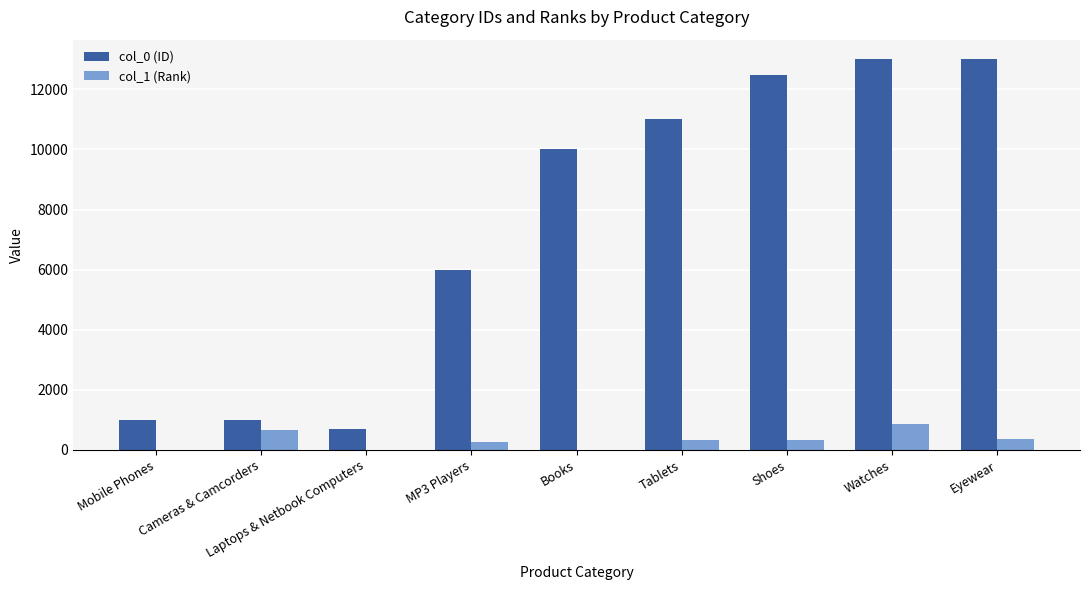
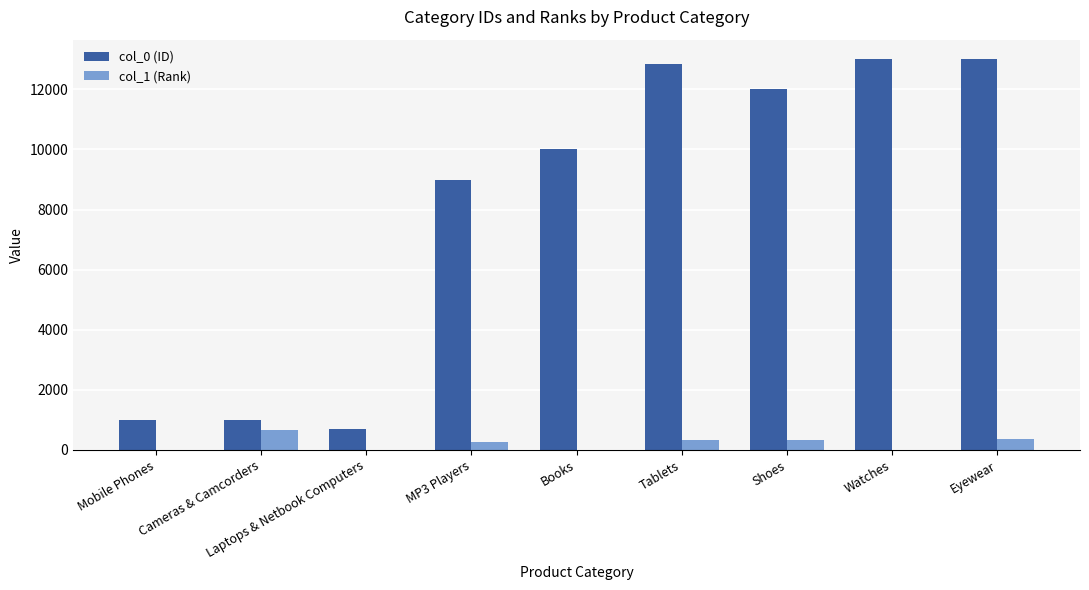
  {
    "col_0 (ID)": {
      "Mobile Phones": 1000,
      "Cameras & Camcorders": 1000,
      "Laptops & Netbook Computers": 700,
-     "MP3 Players": 6000,
+     "MP3 Players": 9000,
      "Books": 10000,
-     "Tablets": 11000,
-     "Shoes": 12500,
+     "Tablets": 12800,
+     "Shoes": 12000,
      "Watches": 13000,
      "Eyewear": 13000
    },
    "col_1 (Rank)": {
      "Cameras & Camcorders": 700,
      "MP3 Players": 300,
      "Tablets": 300,
      "Shoes": 300,
-     "Watches": 900,
+     "Watches": 0,
      "Eyewear": 400
    }
  }
